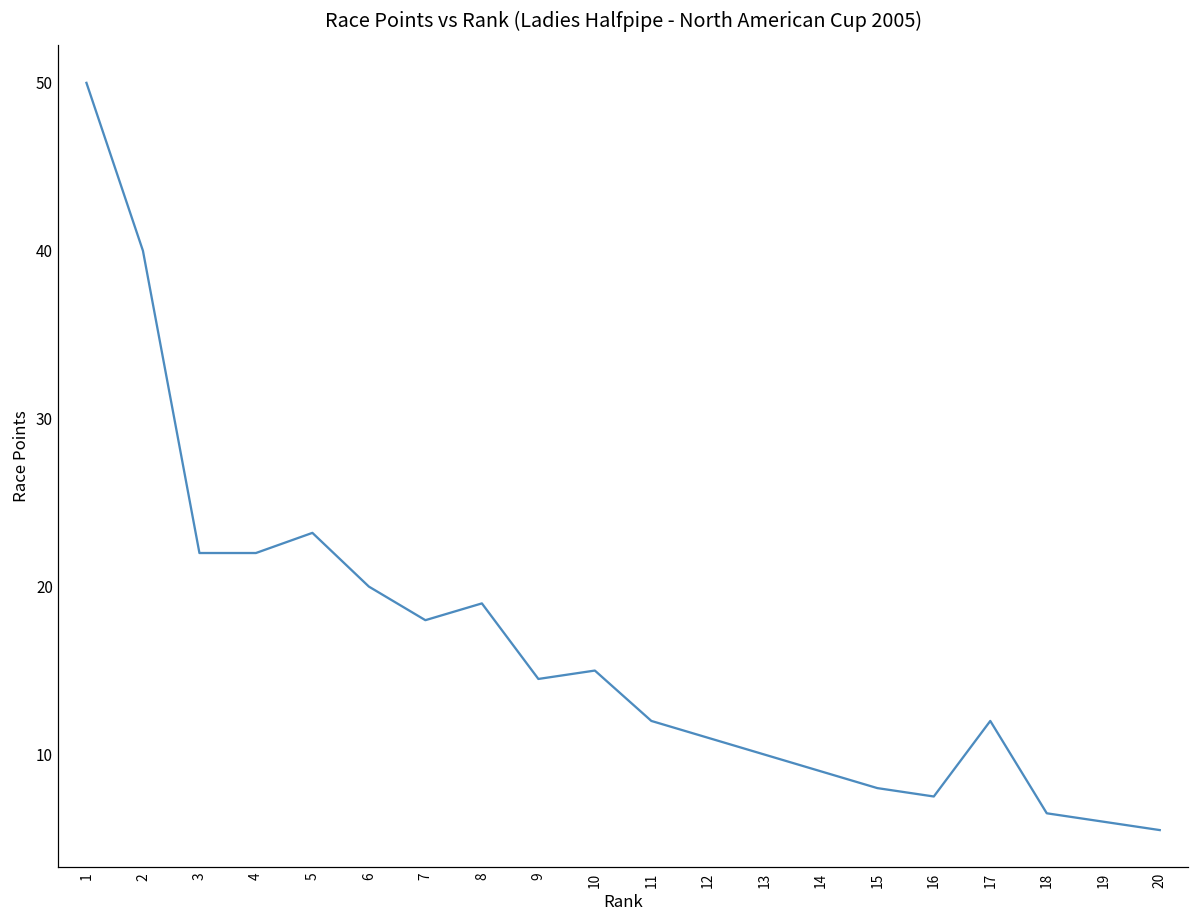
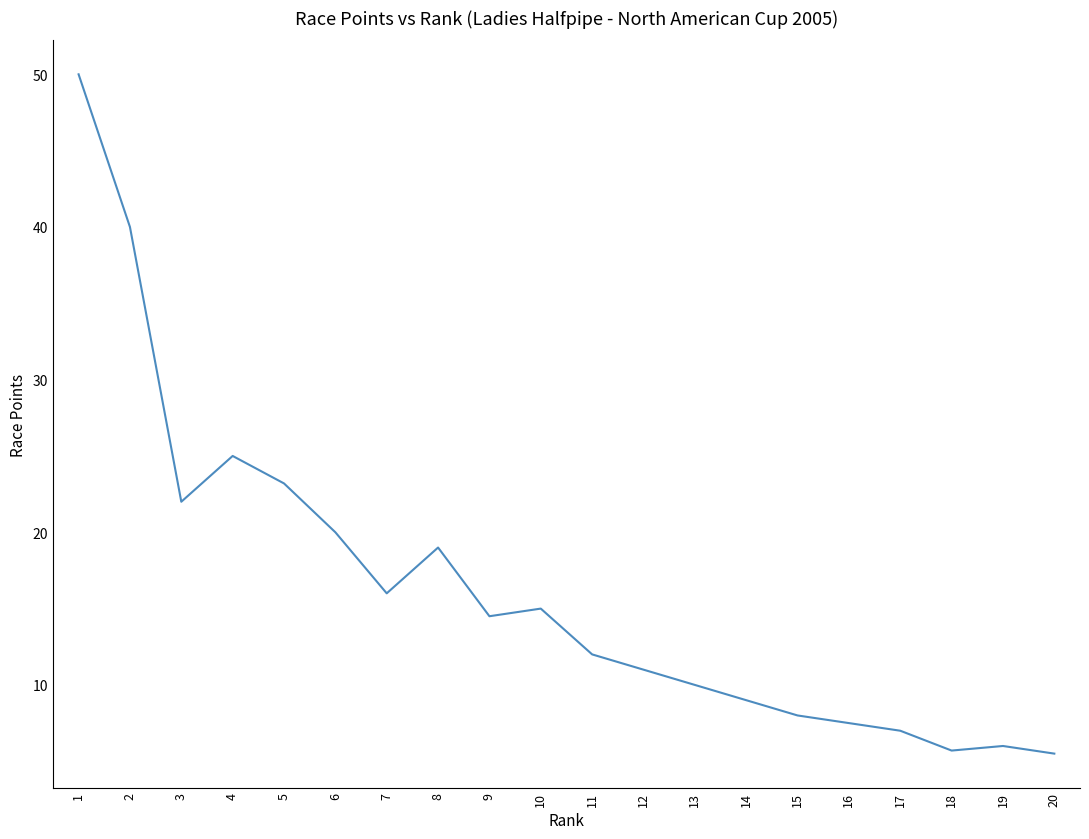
  {
    "1": 50.0,
    "2": 40.0,
    "3": 22.0,
-   "4": 22,
+   "4": 25,
    "5": 23.2,
    "6": 20.0,
-   "7": 18,
+   "7": 16,
    "8": 19.0,
    "9": 14.5,
    "10": 15.0,
    "11": 12.0,
    "12": 11.0,
    "13": 10.0,
    "14": 9.0,
    "15": 8.0,
    "16": 7.5,
-   "17": 12,
-   "18": 6.5,
+   "17": 7,
+   "18": 5.7,
    "19": 6.0,
    "20": 5.5
  }
